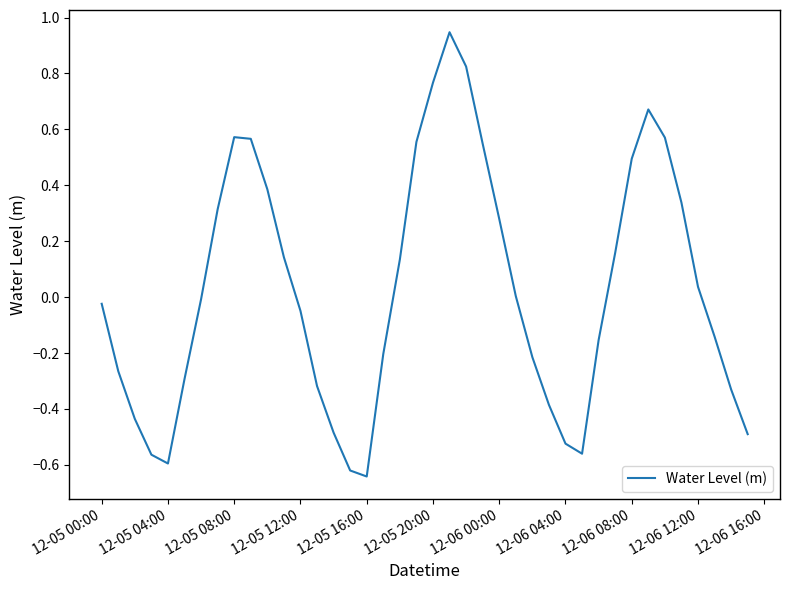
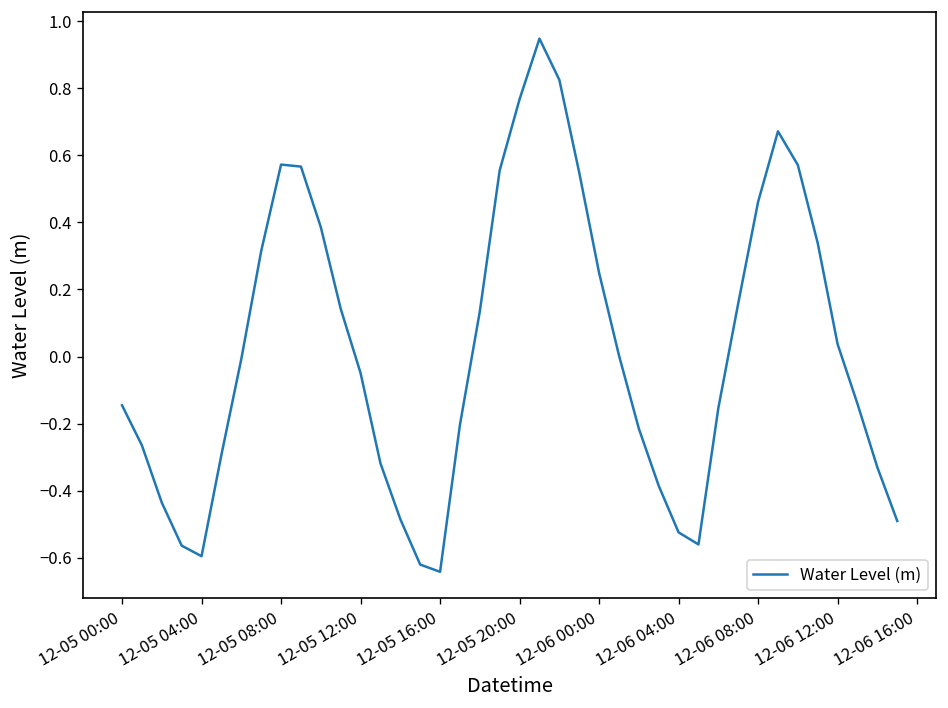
  {
-   "12-05 00:00": -0.02,
+   "12-05 00:00": -0.15,
    "12-05 04:00": -0.60,
    "12-05 08:00": 0.57,
    "12-05 12:00": -0.05,
    "12-05 16:00": -0.64,
    "12-05 20:00": 0.77,
-   "12-06 00:00": 0.28,
+   "12-06 00:00": 0.25,
    "12-06 04:00": -0.52,
-   "12-06 08:00": 0.50,
+   "12-06 08:00": 0.46,
    "12-06 12:00": 0.04
  }
